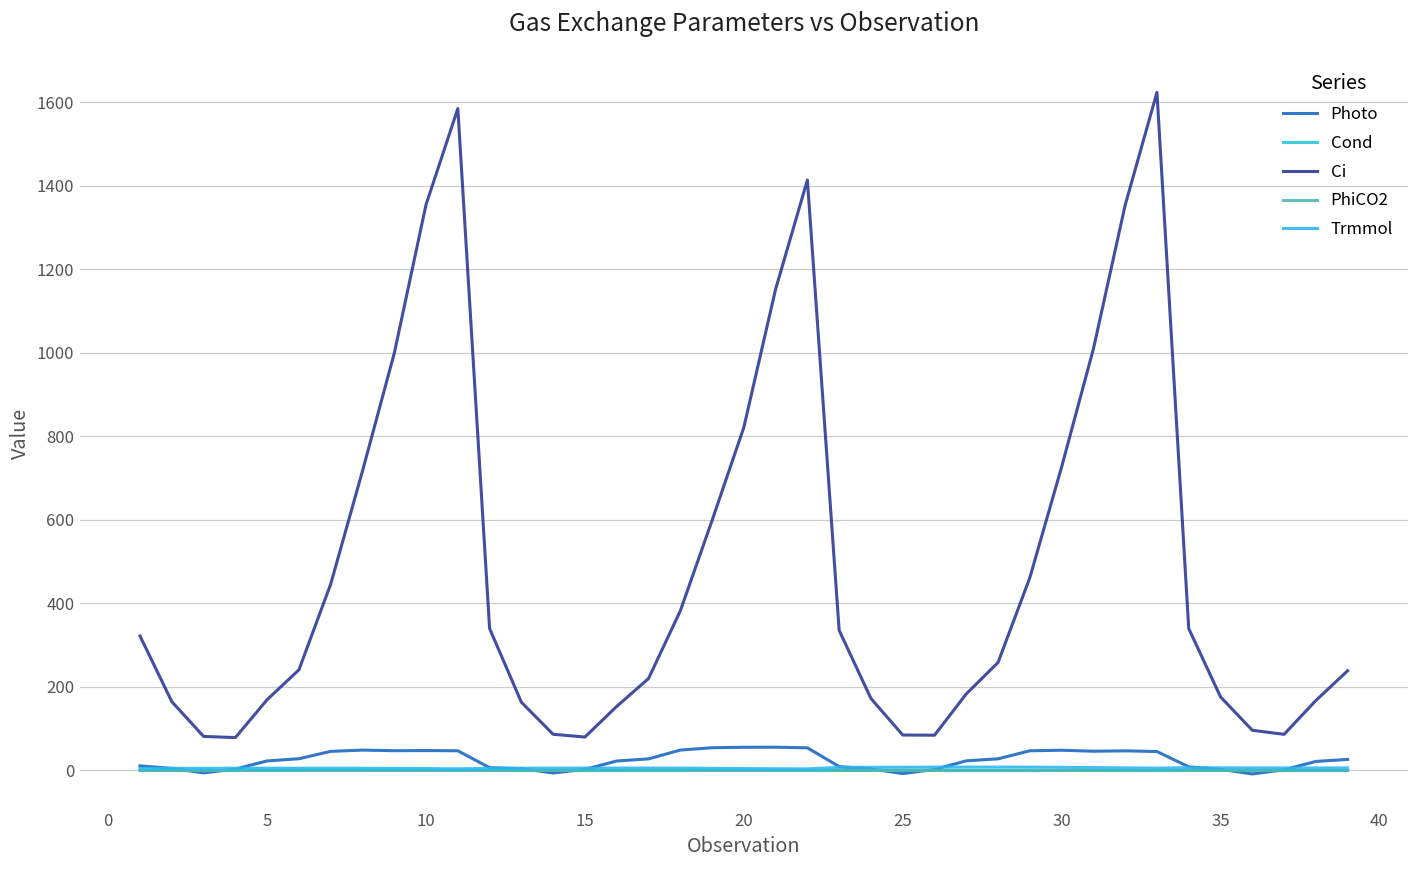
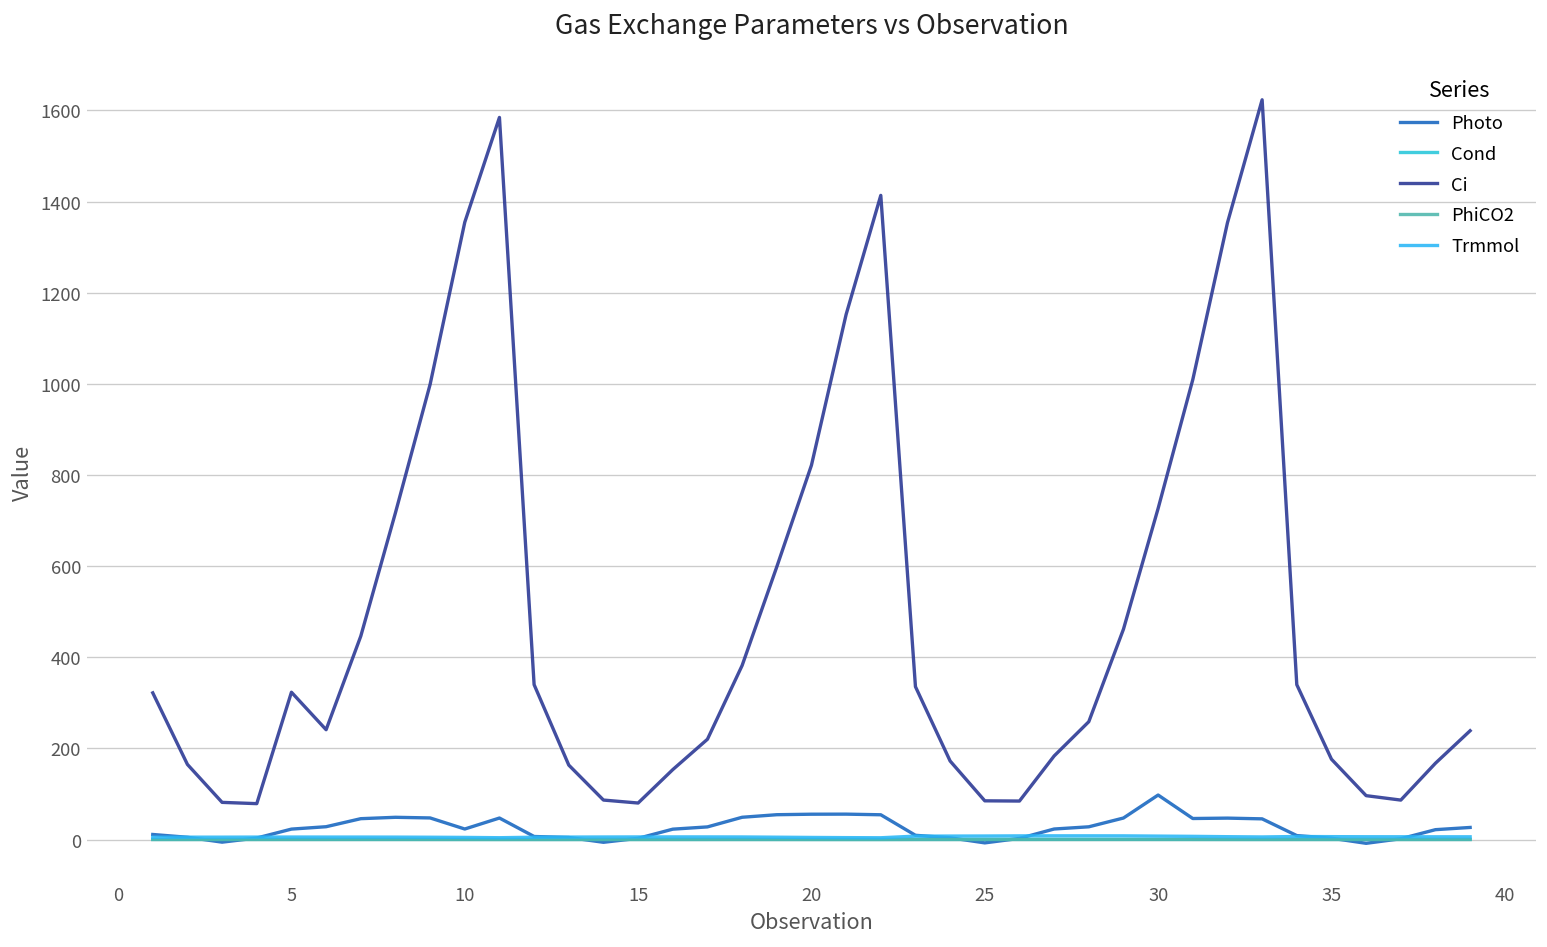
  {
    "Photo": {
      "5": 20,
-     "10": 50,
+     "10": 20,
      "20": 60,
      "25": -10,
-     "30": 50
+     "30": 100
    },
    "PhiCO2": {
      "25": 0,
      "30": 0
    },
    "Ci": {
-     "5": 170,
+     "5": 320,
      "10": 1350,
      "15": 80,
      "20": 820,
      "25": 80,
      "30": 730,
      "35": 180
    },
    "Trmmol": {
      "25": 10,
      "30": 10
    }
  }
